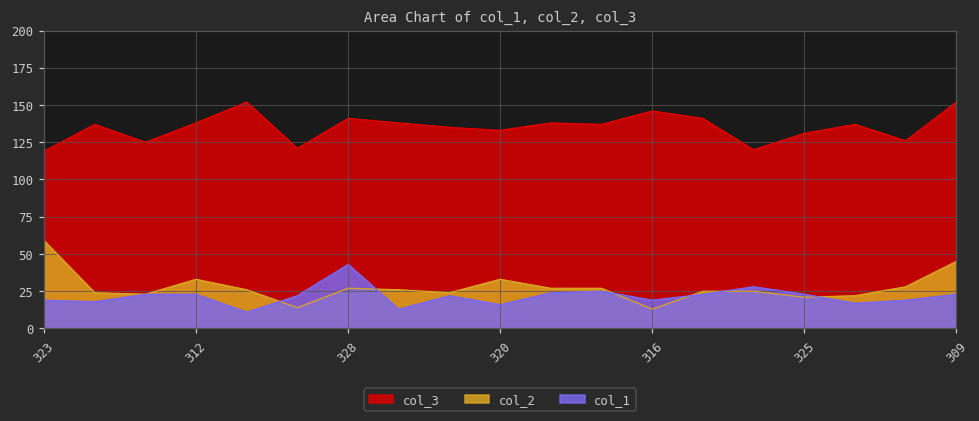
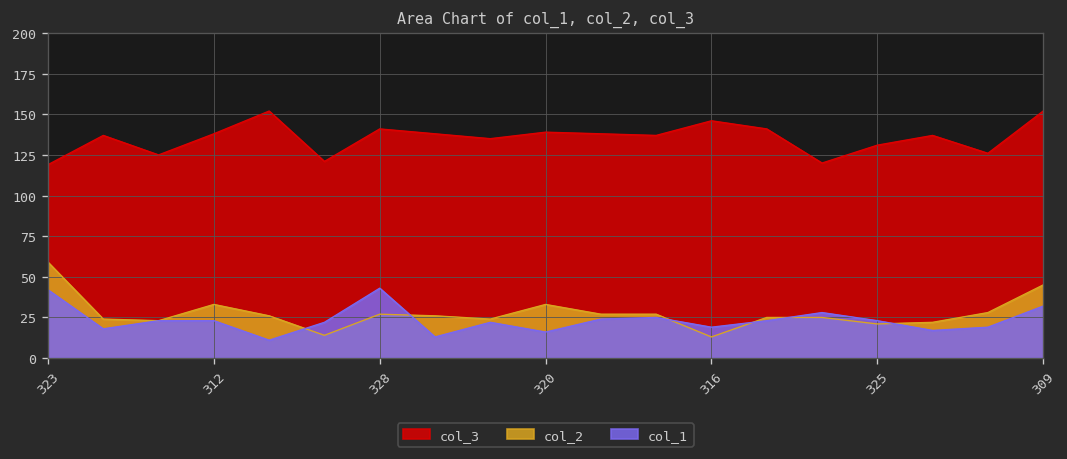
  {
    "col_3": {
      "323": 119,
      "312": 138,
      "328": 141,
-     "320": 133,
+     "320": 139,
      "316": 146,
      "325": 131,
      "309": 152
    },
    "col_2": {
      "323": 59,
      "312": 33,
      "328": 27,
      "320": 33,
      "316": 13,
      "325": 21,
      "309": 45
    },
    "col_1": {
-     "323": 19,
+     "323": 42,
      "312": 23,
      "328": 43,
      "320": 16,
      "316": 19,
      "325": 23,
-     "309": 23
+     "309": 32
    }
  }
